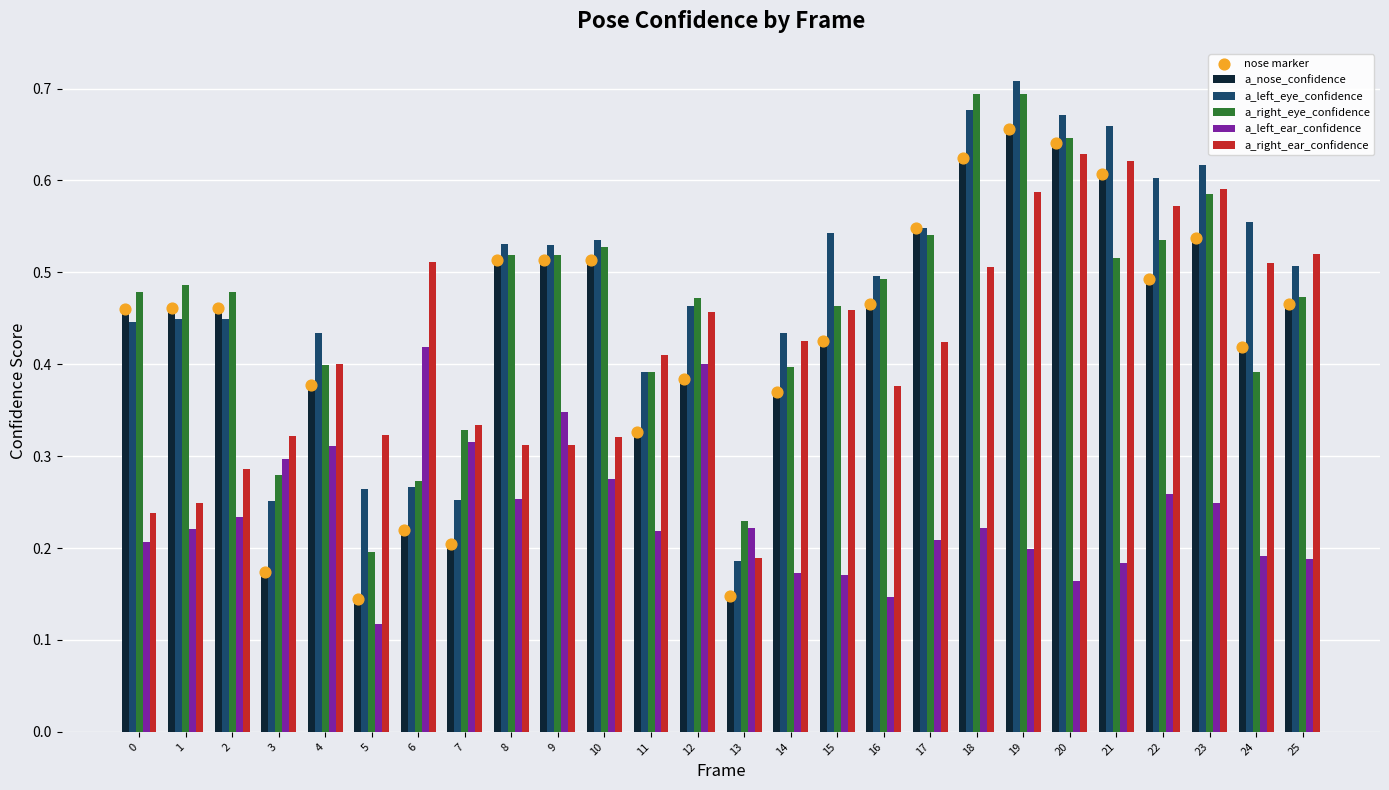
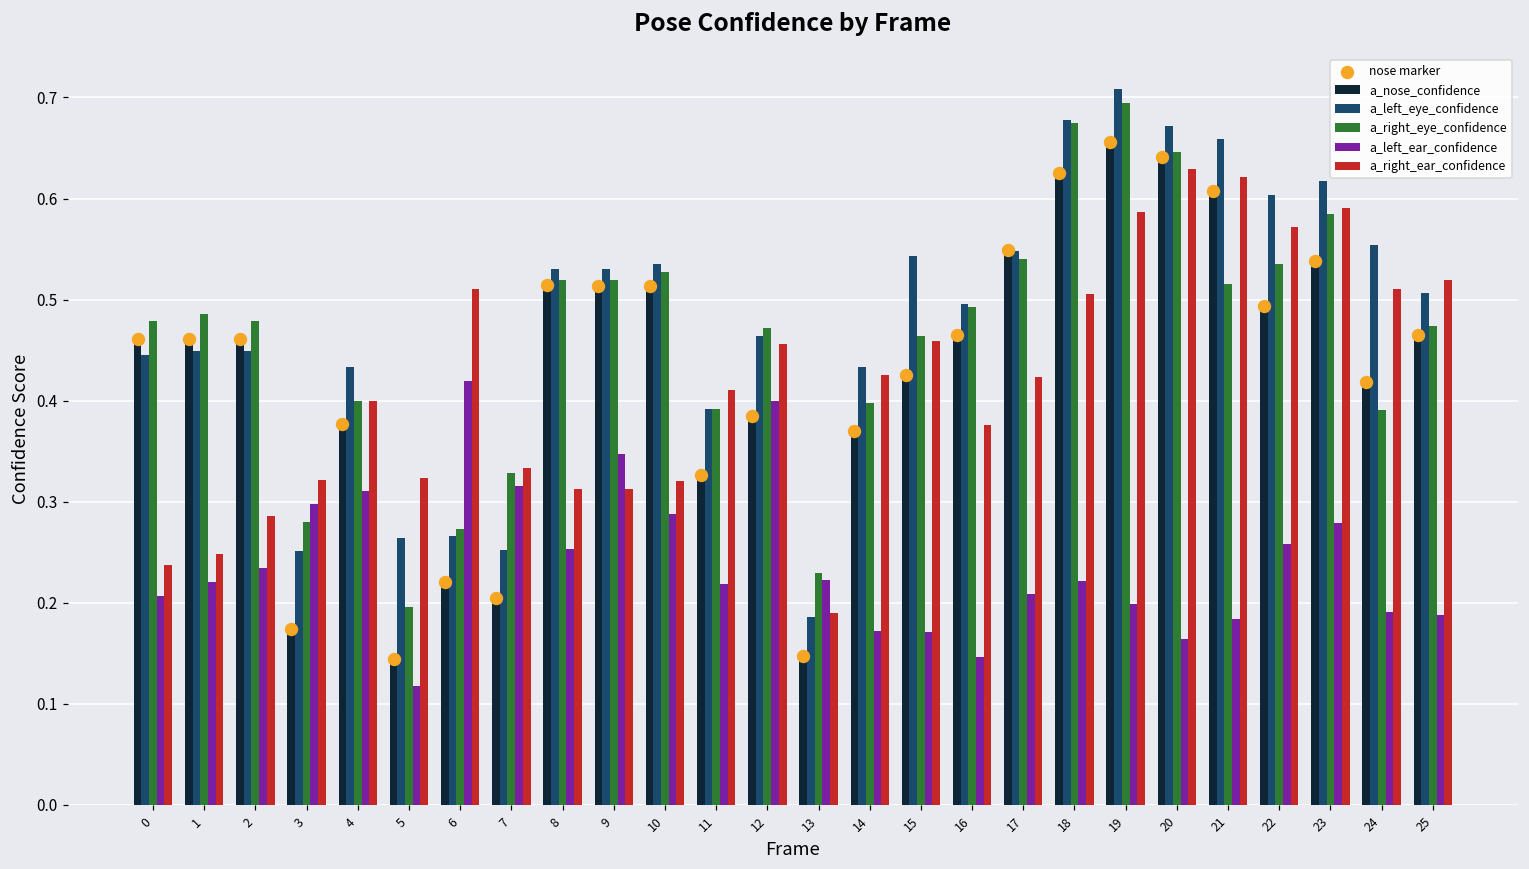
  {
    "nose marker": {
      "0": 0.46,
      "1": 0.46,
      "2": 0.46,
      "3": 0.17,
      "4": 0.38,
      "5": 0.14,
      "6": 0.22,
      "7": 0.20,
      "8": 0.51,
      "9": 0.51,
      "10": 0.51,
      "11": 0.33,
      "12": 0.38,
      "13": 0.15,
      "14": 0.37,
      "15": 0.43,
      "16": 0.47,
      "17": 0.55,
      "18": 0.62,
      "19": 0.66,
      "20": 0.64,
      "21": 0.61,
      "22": 0.49,
      "23": 0.54,
      "24": 0.42,
      "25": 0.47
    },
    "a_left_eye_confidence": {
      "0": 0.45,
      "1": 0.45,
      "2": 0.45,
      "3": 0.25,
      "4": 0.43,
      "5": 0.26,
      "6": 0.27,
      "7": 0.25,
      "8": 0.53,
      "9": 0.53,
      "10": 0.53,
      "11": 0.39,
      "12": 0.46,
      "13": 0.19,
      "14": 0.43,
      "15": 0.54,
      "16": 0.50,
      "17": 0.55,
      "18": 0.68,
      "19": 0.71,
      "20": 0.67,
      "21": 0.66,
      "22": 0.60,
      "23": 0.62,
      "24": 0.55,
      "25": 0.51
    },
    "a_right_eye_confidence": {
      "0": 0.48,
      "1": 0.49,
      "2": 0.48,
      "3": 0.28,
      "4": 0.40,
      "5": 0.20,
      "6": 0.27,
      "7": 0.33,
      "8": 0.52,
      "9": 0.52,
      "10": 0.53,
      "11": 0.39,
      "12": 0.47,
      "13": 0.23,
      "14": 0.40,
      "15": 0.46,
      "16": 0.49,
      "17": 0.54,
-     "18": 0.69,
+     "18": 0.67,
      "19": 0.69,
      "20": 0.65,
      "21": 0.52,
      "22": 0.54,
      "23": 0.59,
      "24": 0.39,
      "25": 0.47
    },
    "a_left_ear_confidence": {
      "0": 0.21,
      "1": 0.22,
      "2": 0.23,
      "3": 0.30,
      "4": 0.31,
      "5": 0.12,
      "6": 0.42,
      "7": 0.32,
      "8": 0.25,
      "9": 0.35,
-     "10": 0.28,
+     "10": 0.29,
      "11": 0.22,
      "12": 0.40,
      "13": 0.22,
      "14": 0.17,
      "15": 0.17,
      "16": 0.15,
      "17": 0.21,
      "18": 0.22,
      "19": 0.20,
      "20": 0.16,
      "21": 0.18,
      "22": 0.26,
-     "23": 0.25,
+     "23": 0.28,
      "24": 0.19,
      "25": 0.19
    },
    "a_right_ear_confidence": {
      "0": 0.24,
      "1": 0.25,
      "2": 0.29,
      "3": 0.32,
      "4": 0.40,
      "5": 0.32,
      "6": 0.51,
      "7": 0.33,
      "8": 0.31,
      "9": 0.31,
      "10": 0.32,
      "11": 0.41,
      "12": 0.46,
      "13": 0.19,
      "14": 0.43,
      "15": 0.46,
      "16": 0.38,
      "17": 0.42,
      "18": 0.51,
      "19": 0.59,
      "20": 0.63,
      "21": 0.62,
      "22": 0.57,
      "23": 0.59,
      "24": 0.51,
      "25": 0.52
    }
  }
